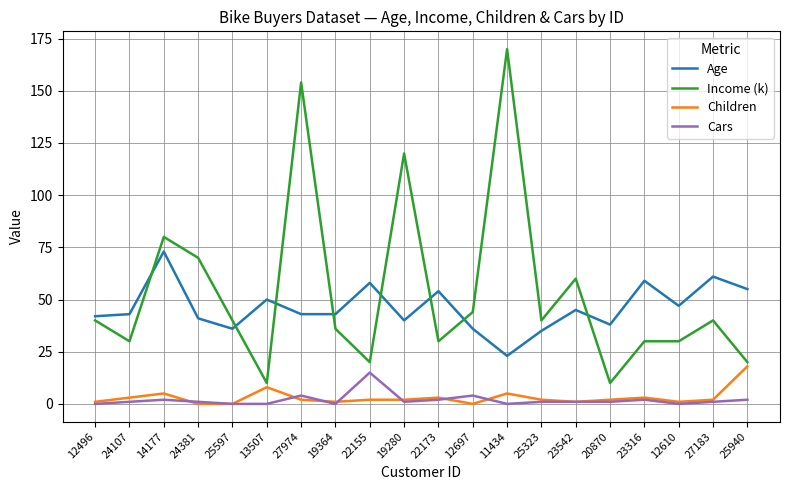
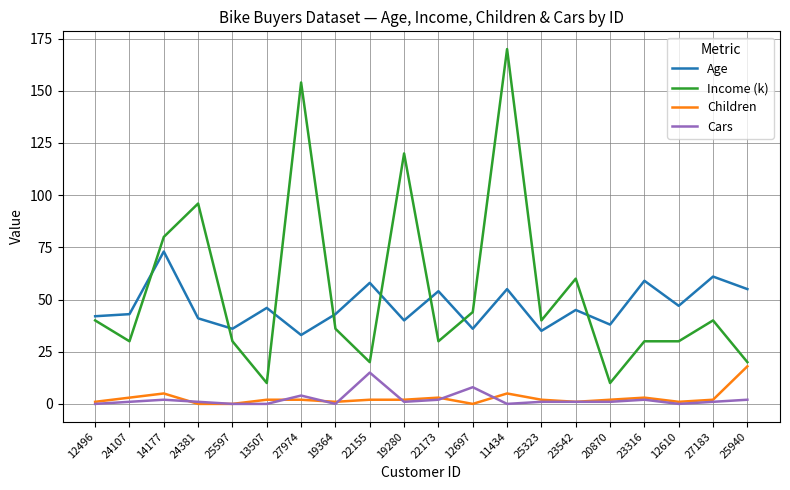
  {
    "Age": {
      "12496": 42,
      "24107": 43,
      "14177": 73,
      "24381": 41,
      "25597": 36,
-     "13507": 50,
-     "27974": 43,
+     "13507": 46,
+     "27974": 33,
      "19364": 43,
      "22155": 58,
      "19280": 40,
      "22173": 54,
      "12697": 36,
-     "11434": 23,
+     "11434": 55,
      "25323": 35,
      "23542": 45,
      "20870": 38,
      "23316": 59,
      "12610": 47,
      "27183": 61,
      "25940": 55
    },
    "Income (k)": {
      "12496": 40,
      "24107": 30,
      "14177": 80,
-     "24381": 70,
-     "25597": 40,
+     "24381": 96,
+     "25597": 30,
      "13507": 10,
      "27974": 154,
      "19364": 36,
      "22155": 20,
      "19280": 120,
      "22173": 30,
      "12697": 44,
      "11434": 170,
      "25323": 40,
      "23542": 60,
      "20870": 10,
      "23316": 30,
      "12610": 30,
      "27183": 40,
      "25940": 20
    },
    "Children": {
      "24107": 3,
      "14177": 5,
-     "13507": 8,
+     "13507": 2,
      "27974": 2,
      "22155": 2,
      "12697": 0,
      "11434": 5,
      "25940": 18
    },
    "Cars": {
      "24107": 1,
      "14177": 2,
      "13507": 0,
      "27974": 4,
      "22155": 15,
-     "12697": 4,
+     "12697": 8,
      "11434": 0,
      "25940": 2
    }
  }
